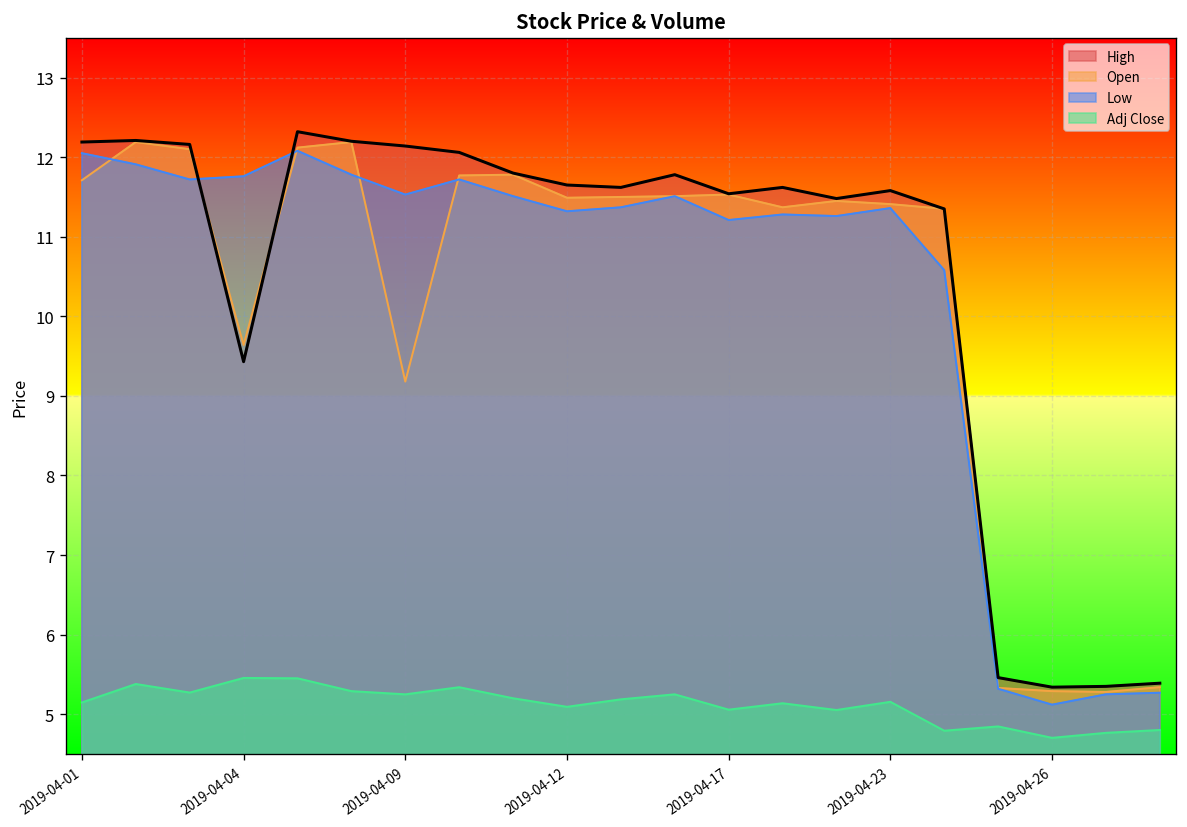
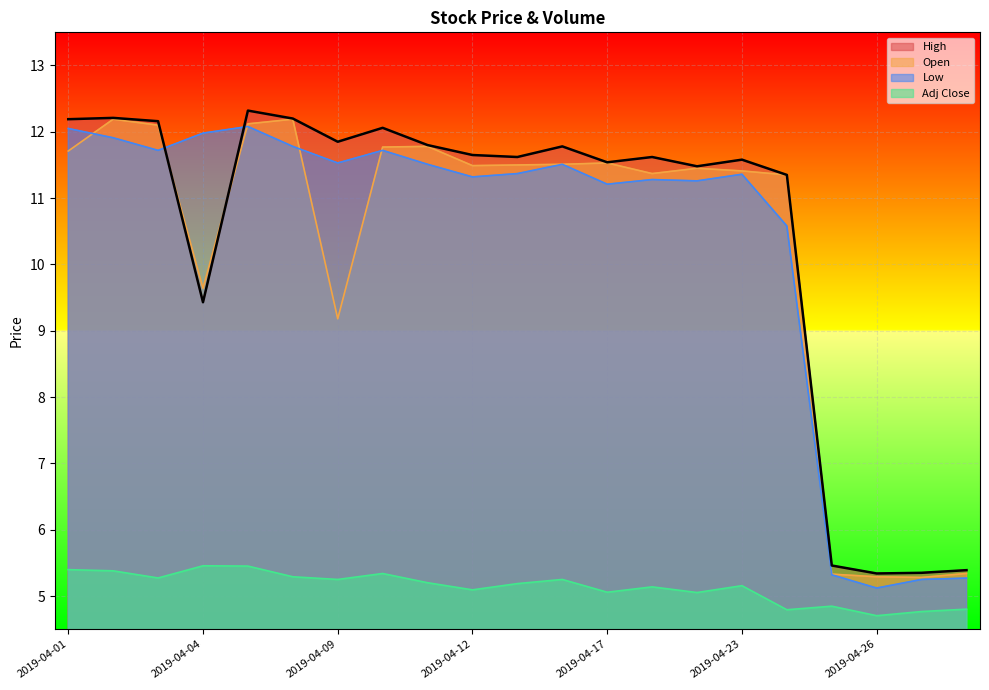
  {
    "High": {
      "2019-04-01": 12.2,
      "2019-04-04": 9.4,
-     "2019-04-09": 12.1,
+     "2019-04-09": 11.9,
      "2019-04-12": 11.7,
      "2019-04-23": 11.6,
      "2019-04-26": 5.3
    },
    "Open": {
      "2019-04-01": 11.7,
      "2019-04-04": 9.6,
      "2019-04-09": 9.2,
      "2019-04-12": 11.5,
      "2019-04-23": 11.4,
      "2019-04-26": 5.3
    },
    "Low": {
      "2019-04-01": 12.1,
-     "2019-04-04": 11.8,
+     "2019-04-04": 12.0,
      "2019-04-09": 11.5,
      "2019-04-12": 11.3,
      "2019-04-17": 11.2,
      "2019-04-23": 11.4,
      "2019-04-26": 5.1
    },
    "Adj Close": {
-     "2019-04-01": 5.1,
+     "2019-04-01": 5.4,
      "2019-04-04": 5.5,
      "2019-04-09": 5.2,
      "2019-04-12": 5.1,
      "2019-04-17": 5.1,
      "2019-04-23": 5.2,
      "2019-04-26": 4.7
    }
  }
